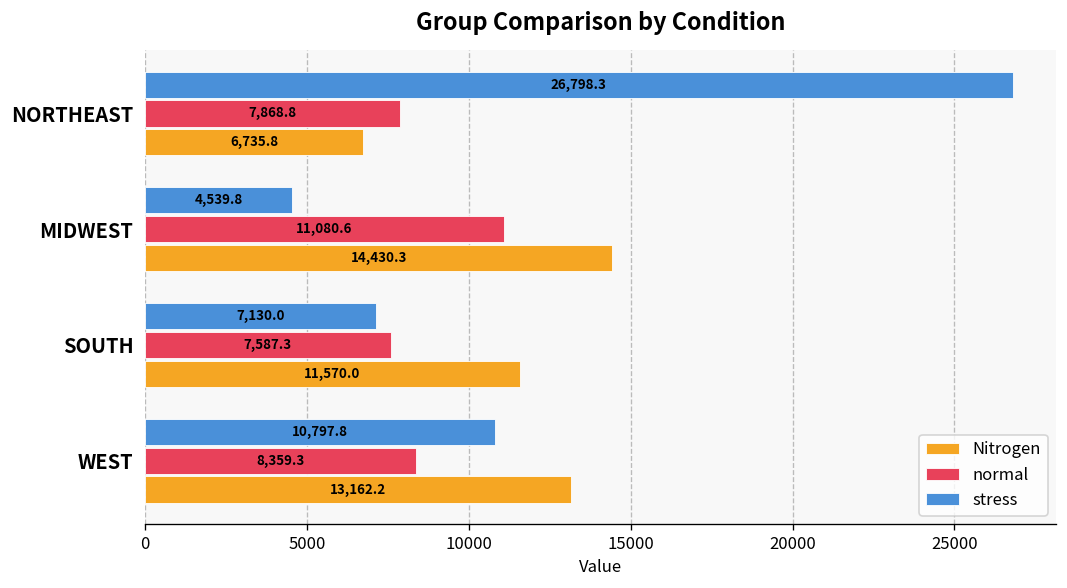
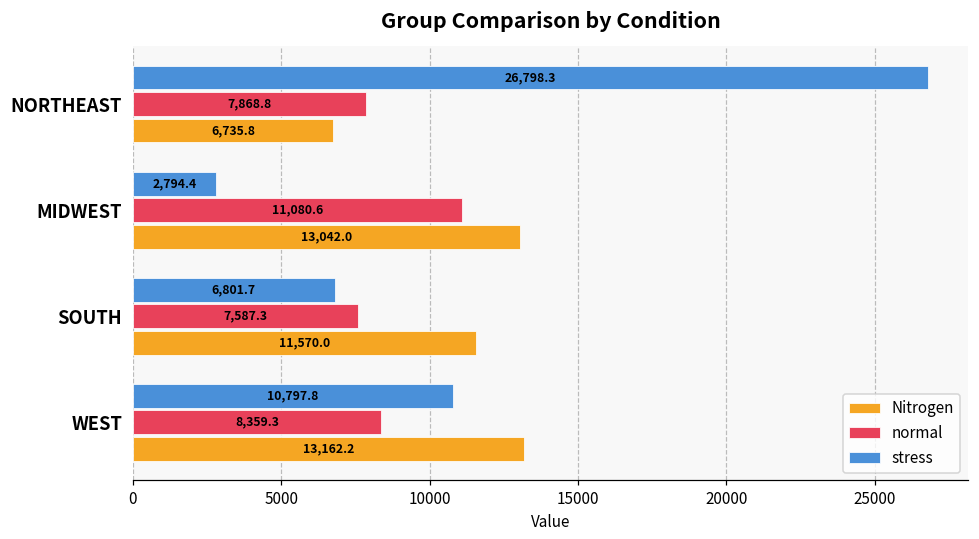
  {
    "Nitrogen": {
      "NORTHEAST": "6,735.8",
-     "MIDWEST": "14,430.3",
+     "MIDWEST": "13,042.0",
      "SOUTH": "11,570.0",
      "WEST": "13,162.2"
    },
    "normal": {
      "NORTHEAST": "7,868.8",
      "MIDWEST": "11,080.6",
      "SOUTH": "7,587.3",
      "WEST": "8,359.3"
    },
    "stress": {
      "NORTHEAST": "26,798.3",
-     "MIDWEST": "4,539.8",
-     "SOUTH": "7,130.0",
+     "MIDWEST": "2,794.4",
+     "SOUTH": "6,801.7",
      "WEST": "10,797.8"
    }
  }
